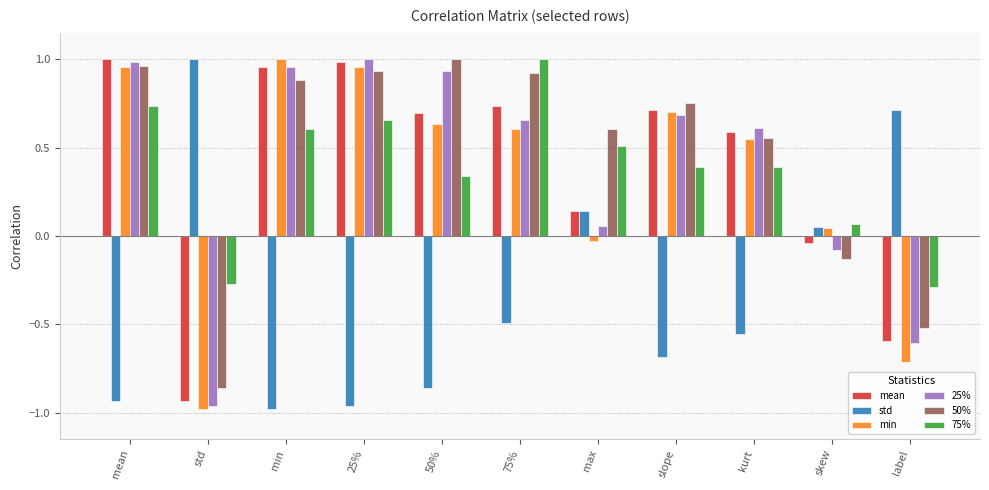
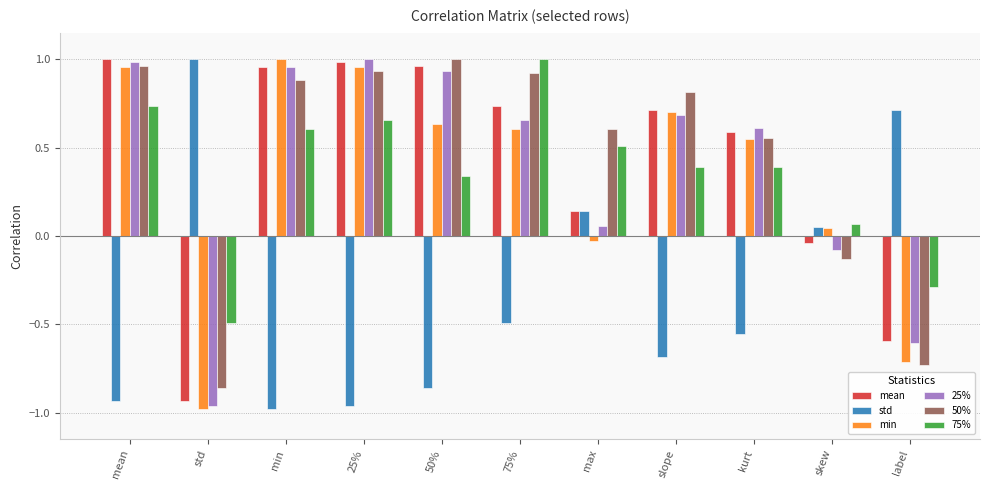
  {
    "mean": {
      "mean": 1.00,
      "std": -0.93,
      "min": 0.96,
      "25%": 0.98,
-     "50%": 0.70,
+     "50%": 0.96,
      "75%": 0.74,
      "max": 0.14,
      "slope": 0.71,
      "kurt": 0.59,
      "skew": -0.04,
      "label": -0.59
    },
    "std": {
      "mean": -0.93,
      "std": 1.00,
      "min": -0.98,
      "25%": -0.96,
      "50%": -0.86,
      "75%": -0.49,
      "max": 0.14,
      "slope": -0.69,
      "kurt": -0.55,
      "skew": 0.05,
      "label": 0.71
    },
    "min": {
      "mean": 0.96,
      "std": -0.98,
      "min": 1.00,
      "25%": 0.96,
      "50%": 0.63,
      "75%": 0.61,
      "max": -0.03,
      "slope": 0.70,
      "kurt": 0.55,
      "skew": 0.04,
      "label": -0.71
    },
    "25%": {
      "mean": 0.98,
      "std": -0.96,
      "min": 0.96,
      "25%": 1.00,
      "50%": 0.93,
      "75%": 0.65,
      "max": 0.06,
      "slope": 0.69,
      "kurt": 0.61,
      "skew": -0.08,
      "label": -0.61
    },
    "50%": {
      "mean": 0.96,
      "std": -0.86,
      "min": 0.88,
      "25%": 0.93,
      "50%": 1.00,
      "75%": 0.92,
      "max": 0.61,
-     "slope": 0.75,
+     "slope": 0.81,
      "kurt": 0.56,
      "skew": -0.13,
-     "label": -0.52
+     "label": -0.73
    },
    "75%": {
      "mean": 0.74,
-     "std": -0.27,
+     "std": -0.49,
      "min": 0.61,
      "25%": 0.65,
      "50%": 0.34,
      "75%": 1.00,
      "max": 0.51,
      "slope": 0.39,
      "kurt": 0.39,
      "skew": 0.07,
      "label": -0.29
    }
  }
